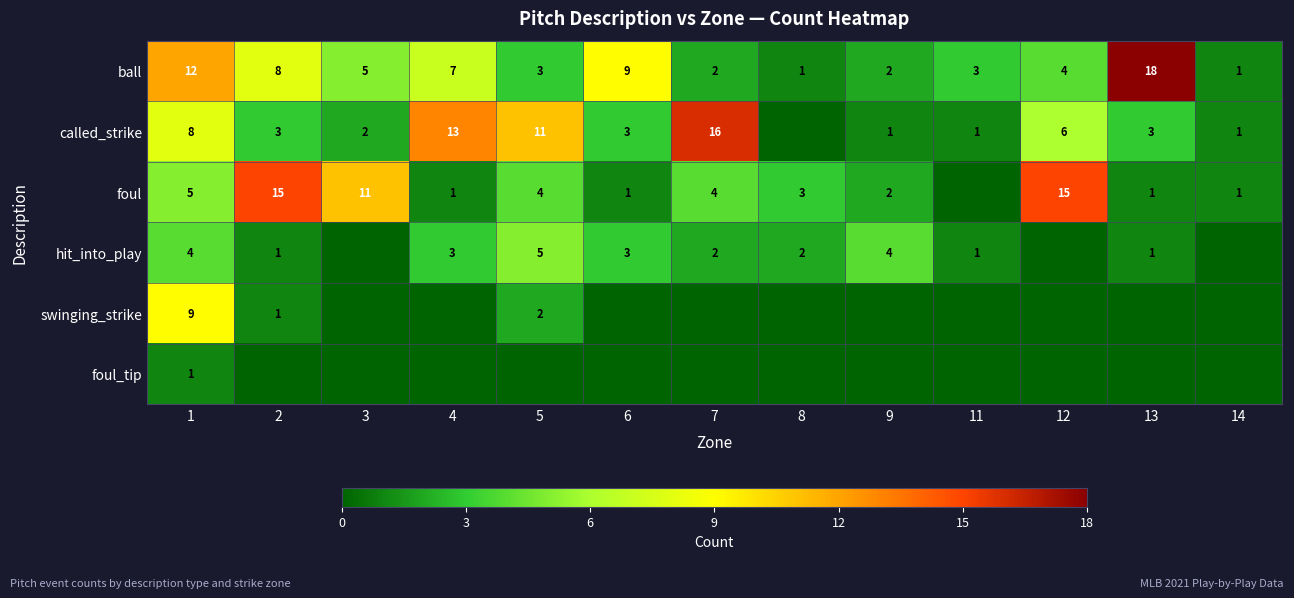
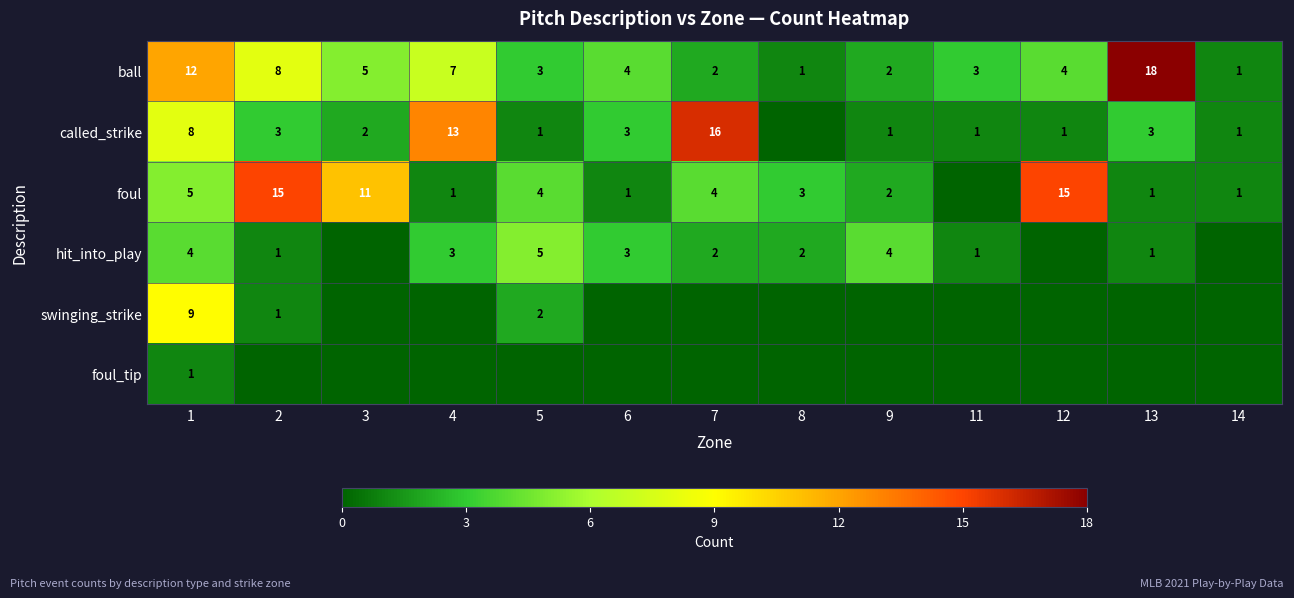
  {
    "ball": {
      "1": 12,
      "2": 8,
      "3": 5,
      "4": 7,
      "5": 3,
-     "6": 9,
+     "6": 4,
      "7": 2,
      "8": 1,
      "9": 2,
      "11": 3,
      "12": 4,
      "13": 18,
      "14": 1
    },
    "called_strike": {
      "1": 8,
      "2": 3,
      "3": 2,
      "4": 13,
-     "5": 11,
+     "5": 1,
      "6": 3,
      "7": 16,
      "9": 1,
      "11": 1,
-     "12": 6,
+     "12": 1,
      "13": 3,
      "14": 1
    },
    "foul": {
      "1": 5,
      "2": 15,
      "3": 11,
      "4": 1,
      "5": 4,
      "6": 1,
      "7": 4,
      "8": 3,
      "9": 2,
      "12": 15,
      "13": 1,
      "14": 1
    },
    "hit_into_play": {
      "1": 4,
      "2": 1,
      "4": 3,
      "5": 5,
      "6": 3,
      "7": 2,
      "8": 2,
      "9": 4,
      "11": 1,
      "13": 1
    },
    "swinging_strike": {
      "1": 9,
      "2": 1,
      "5": 2
    },
    "foul_tip": {
      "1": 1
    }
  }
